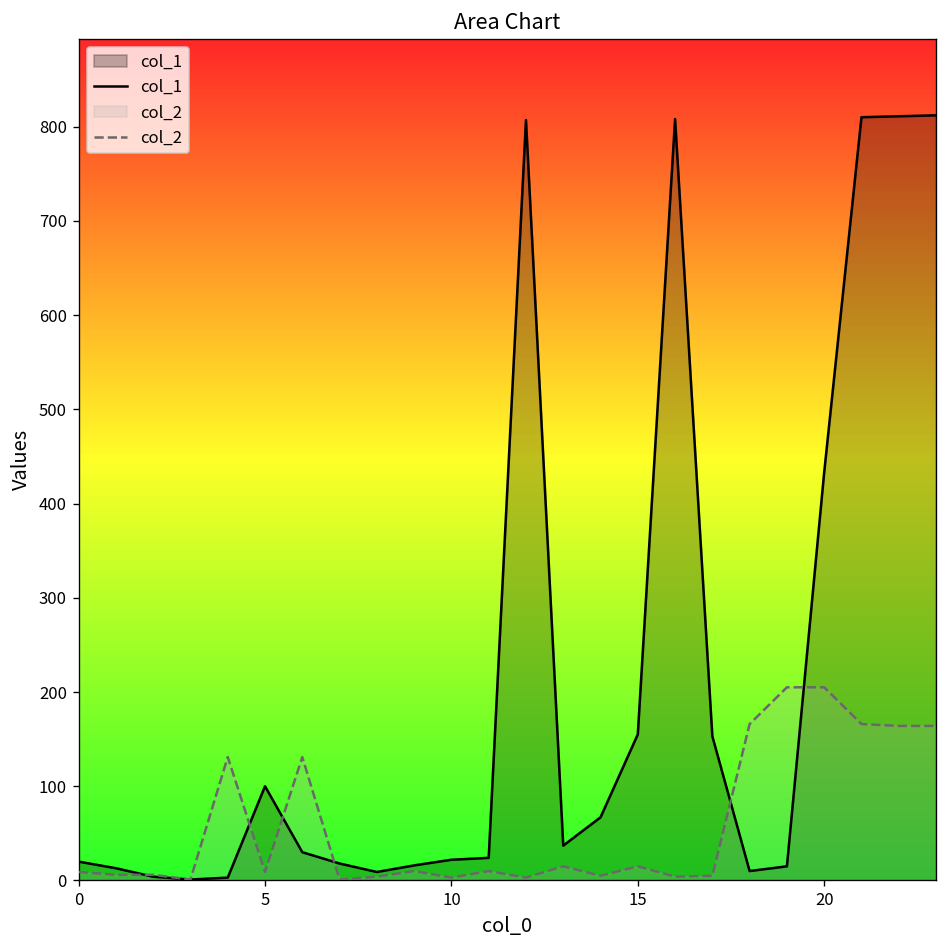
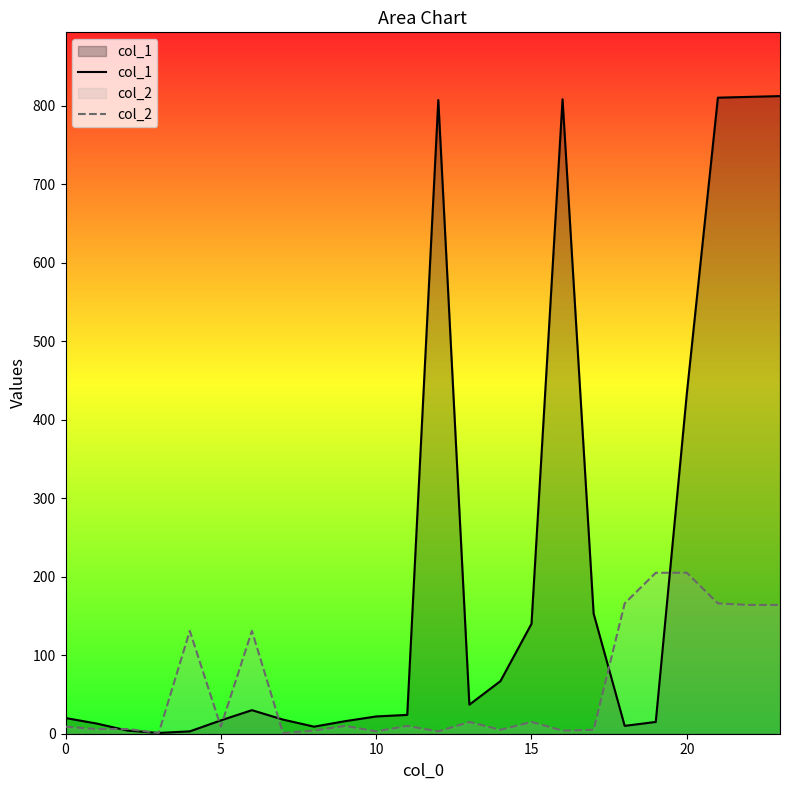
  {
    "col_1": {
      "0": 20,
-     "5": 100,
+     "5": 20,
      "10": 20,
-     "15": 160,
+     "15": 140,
      "20": 430
    }
  }
